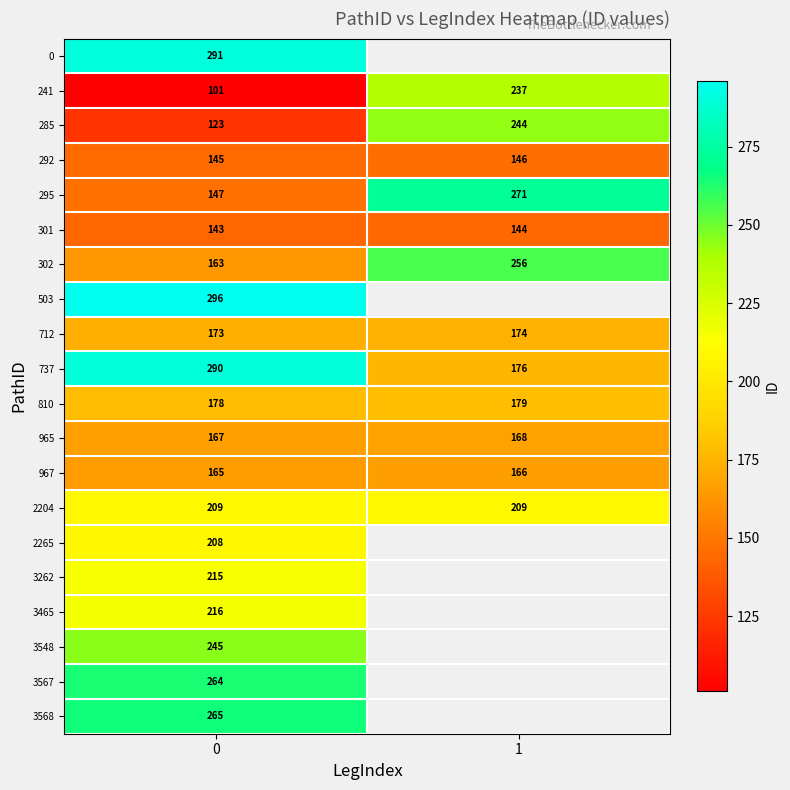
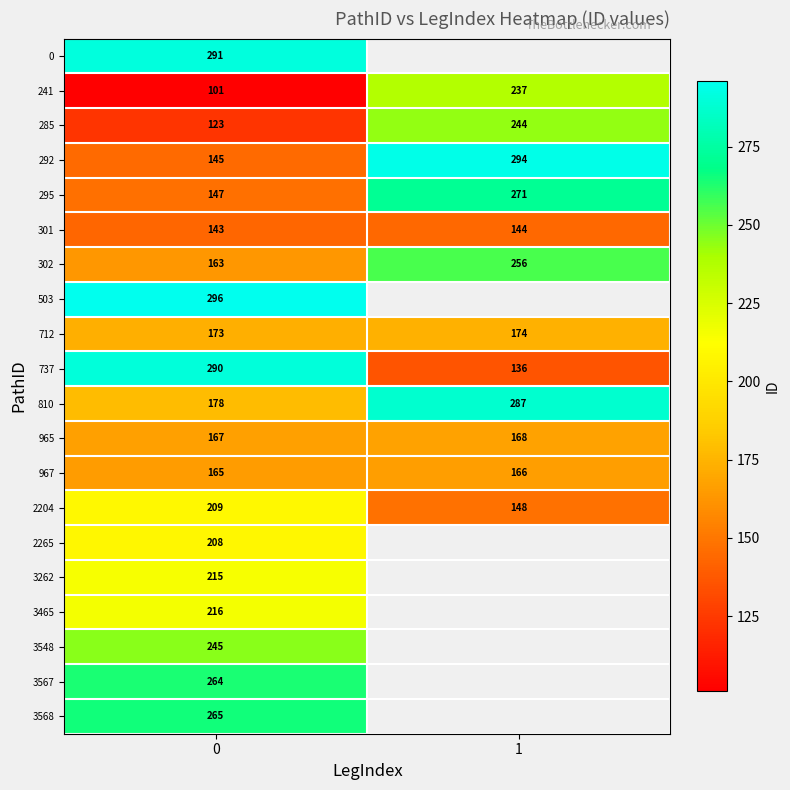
  {
    "0": {
      "0": 291
    },
    "241": {
      "0": 101,
      "1": 237
    },
    "285": {
      "0": 123,
      "1": 244
    },
    "292": {
      "0": 145,
-     "1": 146
+     "1": 294
    },
    "295": {
      "0": 147,
      "1": 271
    },
    "301": {
      "0": 143,
      "1": 144
    },
    "302": {
      "0": 163,
      "1": 256
    },
    "503": {
      "0": 296
    },
    "712": {
      "0": 173,
      "1": 174
    },
    "737": {
      "0": 290,
-     "1": 176
+     "1": 136
    },
    "810": {
      "0": 178,
-     "1": 179
+     "1": 287
    },
    "965": {
      "0": 167,
      "1": 168
    },
    "967": {
      "0": 165,
      "1": 166
    },
    "2204": {
      "0": 209,
-     "1": 209
+     "1": 148
    },
    "2265": {
      "0": 208
    },
    "3262": {
      "0": 215
    },
    "3465": {
      "0": 216
    },
    "3548": {
      "0": 245
    },
    "3567": {
      "0": 264
    },
    "3568": {
      "0": 265
    }
  }
